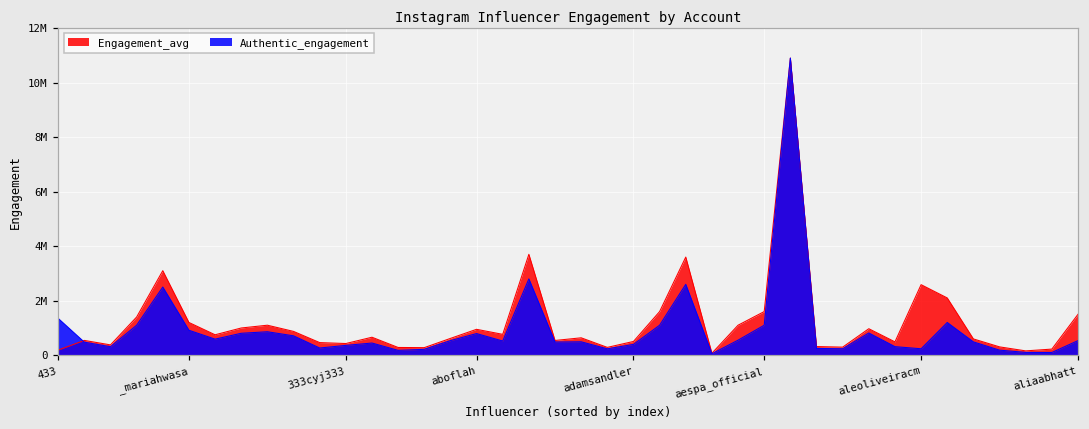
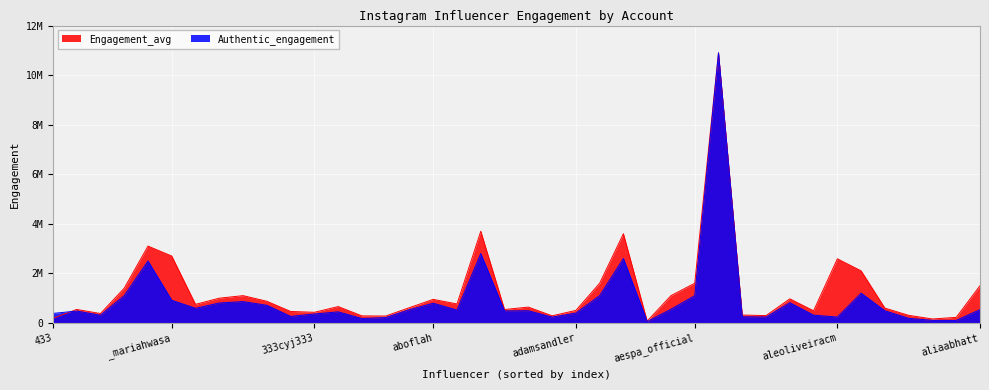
  {
    "Engagement_avg": {
      "433": 200000,
-     "_mariahwasa": 1200000,
+     "_mariahwasa": 2700000,
      "aboflah": 900000,
      "adamsandler": 500000,
      "aespa_official": 1600000,
      "aleoliveiracm": 2600000,
      "aliaabhatt": 1500000
    },
    "Authentic_engagement": {
-     "433": 1300000,
+     "433": 400000,
      "_mariahwasa": 900000,
      "aboflah": 800000,
      "adamsandler": 400000,
      "aespa_official": 1100000,
      "aleoliveiracm": 200000,
      "aliaabhatt": 500000
    }
  }
